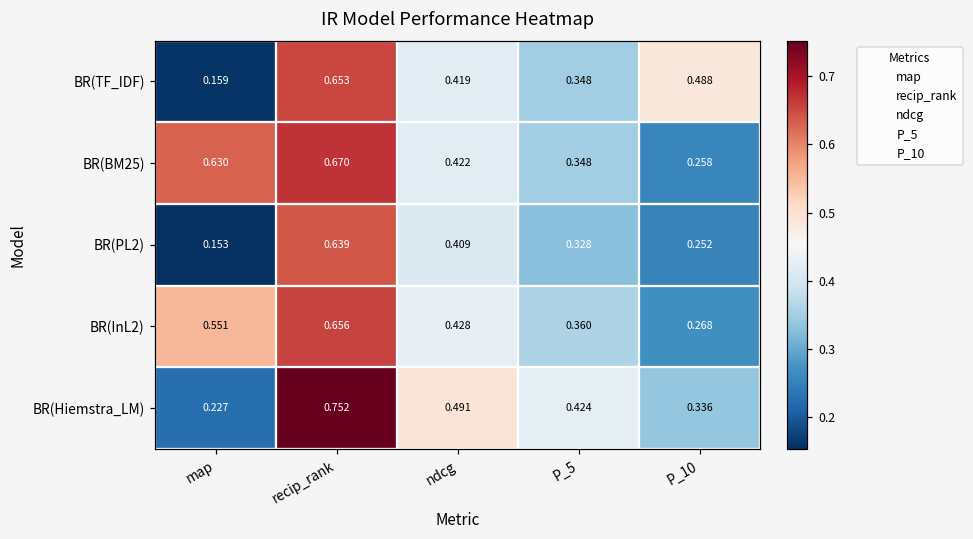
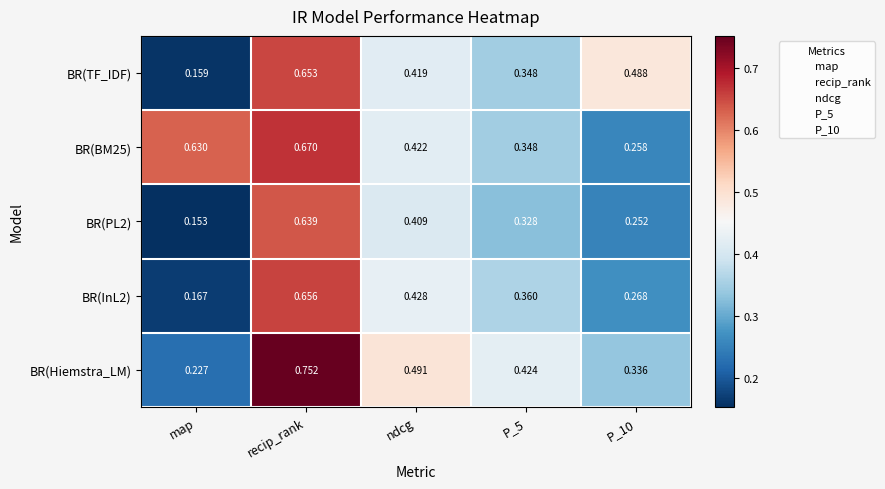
  {
    "BR(TF_IDF)": {
      "map": 0.159,
      "recip_rank": 0.653,
      "ndcg": 0.419,
      "P_5": 0.348,
      "P_10": 0.488
    },
    "BR(BM25)": {
      "map": 0.630,
      "recip_rank": 0.670,
      "ndcg": 0.422,
      "P_5": 0.348,
      "P_10": 0.258
    },
    "BR(PL2)": {
      "map": 0.153,
      "recip_rank": 0.639,
      "ndcg": 0.409,
      "P_5": 0.328,
      "P_10": 0.252
    },
    "BR(InL2)": {
-     "map": 0.551,
+     "map": 0.167,
      "recip_rank": 0.656,
      "ndcg": 0.428,
      "P_5": 0.360,
      "P_10": 0.268
    },
    "BR(Hiemstra_LM)": {
      "map": 0.227,
      "recip_rank": 0.752,
      "ndcg": 0.491,
      "P_5": 0.424,
      "P_10": 0.336
    }
  }
